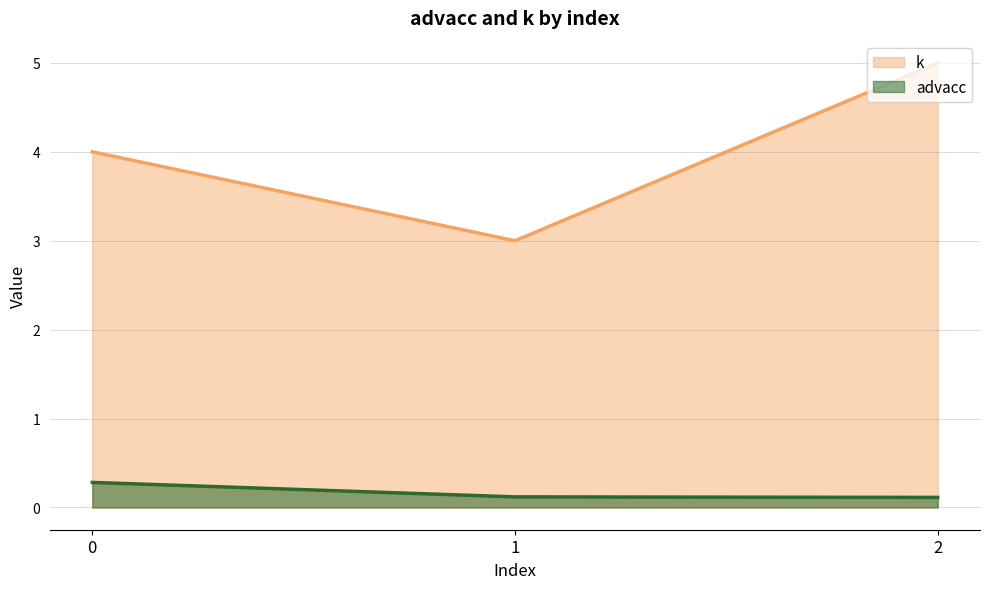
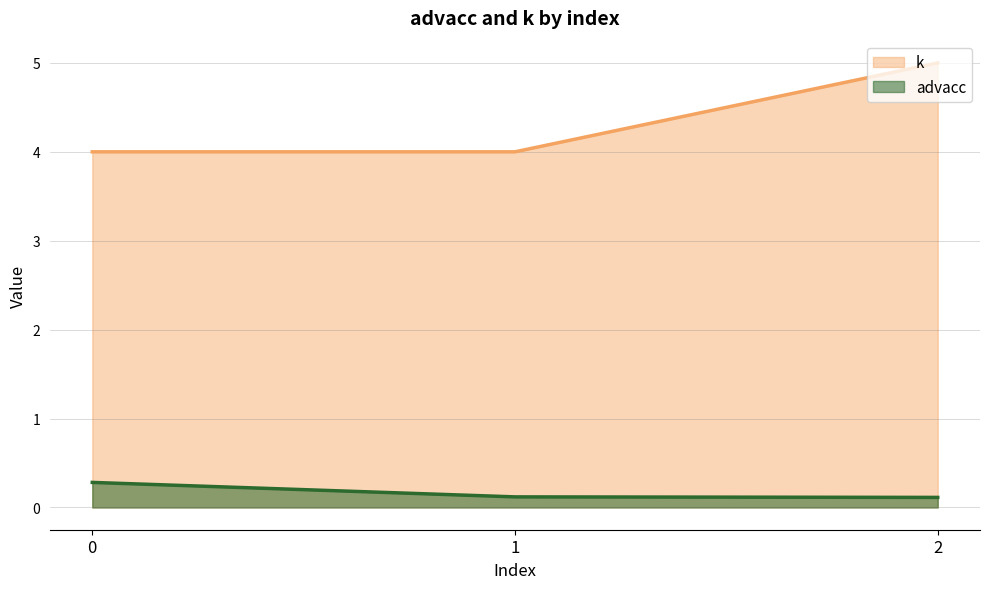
  {
    "k": {
      "0": 4,
-     "1": 3
+     "1": 4
    },
    "advacc": {
      "0": 0.3,
      "1": 0.1,
      "2": 0.1
    }
  }
